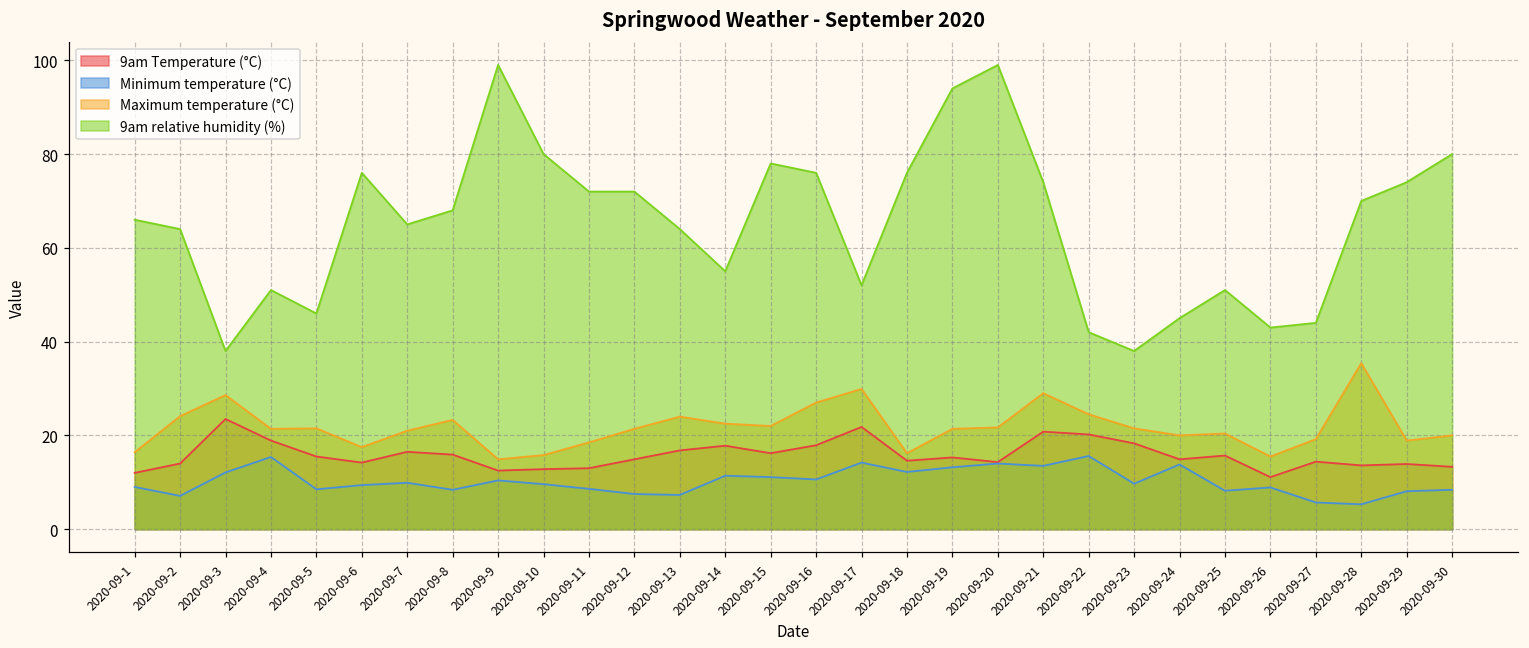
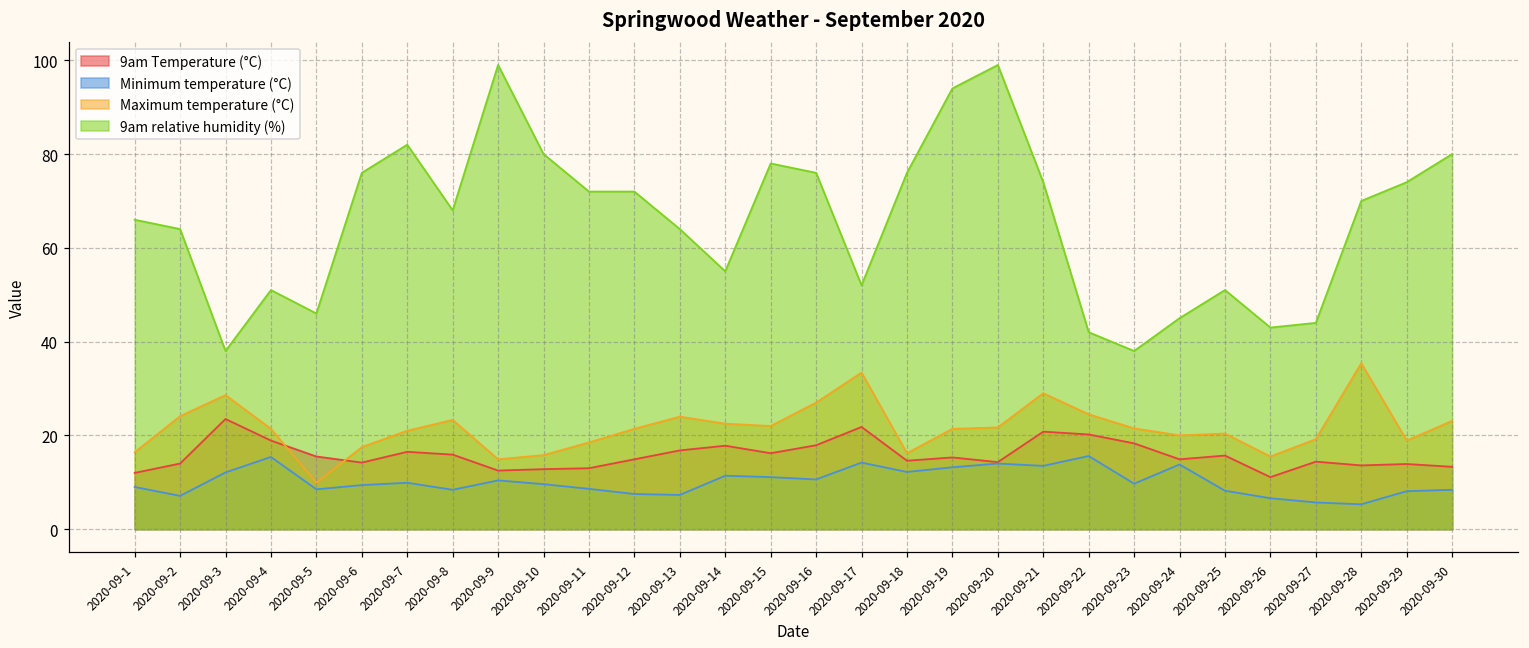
  {
    "9am Temperature (°C)": {
      "2020-09-1": 12,
      "2020-09-2": 14,
      "2020-09-3": 24,
      "2020-09-4": 19,
      "2020-09-5": 16,
      "2020-09-6": 14,
      "2020-09-7": 17,
      "2020-09-8": 16,
      "2020-09-9": 13,
      "2020-09-10": 13,
      "2020-09-11": 13,
      "2020-09-12": 15,
      "2020-09-13": 17,
      "2020-09-14": 18,
      "2020-09-15": 16,
      "2020-09-16": 18,
      "2020-09-17": 22,
      "2020-09-18": 15,
      "2020-09-19": 15,
      "2020-09-21": 21,
      "2020-09-22": 20,
      "2020-09-23": 18,
      "2020-09-24": 15,
      "2020-09-25": 16,
      "2020-09-26": 11,
      "2020-09-27": 14,
      "2020-09-28": 14,
      "2020-09-29": 14,
      "2020-09-30": 13
    },
    "Minimum temperature (°C)": {
      "2020-09-1": 9,
      "2020-09-2": 7,
      "2020-09-3": 12,
      "2020-09-4": 15,
      "2020-09-5": 9,
      "2020-09-6": 9,
      "2020-09-7": 10,
      "2020-09-8": 8,
      "2020-09-9": 10,
      "2020-09-10": 10,
      "2020-09-11": 9,
      "2020-09-12": 8,
      "2020-09-13": 7,
      "2020-09-14": 11,
      "2020-09-15": 11,
      "2020-09-16": 11,
      "2020-09-17": 14,
      "2020-09-18": 12,
      "2020-09-19": 13,
      "2020-09-21": 14,
      "2020-09-22": 16,
      "2020-09-23": 10,
      "2020-09-24": 14,
      "2020-09-25": 8,
-     "2020-09-26": 9,
+     "2020-09-26": 7,
      "2020-09-27": 6,
      "2020-09-28": 5,
      "2020-09-29": 8,
      "2020-09-30": 8
    },
    "Maximum temperature (°C)": {
      "2020-09-1": 16,
      "2020-09-2": 24,
      "2020-09-3": 29,
      "2020-09-4": 21,
-     "2020-09-5": 22,
+     "2020-09-5": 10,
      "2020-09-6": 18,
      "2020-09-7": 21,
      "2020-09-8": 23,
      "2020-09-9": 15,
      "2020-09-10": 16,
      "2020-09-11": 19,
      "2020-09-12": 21,
      "2020-09-13": 24,
      "2020-09-14": 23,
      "2020-09-15": 22,
      "2020-09-16": 27,
-     "2020-09-17": 30,
+     "2020-09-17": 33,
      "2020-09-18": 16,
      "2020-09-19": 21,
      "2020-09-20": 22,
      "2020-09-21": 29,
      "2020-09-22": 25,
      "2020-09-23": 22,
      "2020-09-24": 20,
      "2020-09-25": 20,
      "2020-09-26": 16,
      "2020-09-27": 19,
      "2020-09-28": 35,
      "2020-09-29": 19,
-     "2020-09-30": 20
+     "2020-09-30": 23
    },
    "9am relative humidity (%)": {
      "2020-09-1": 66,
      "2020-09-2": 64,
      "2020-09-3": 38,
      "2020-09-4": 51,
      "2020-09-5": 46,
      "2020-09-6": 76,
-     "2020-09-7": 65,
+     "2020-09-7": 82,
      "2020-09-8": 68,
      "2020-09-9": 99,
      "2020-09-10": 80,
      "2020-09-11": 72,
      "2020-09-12": 72,
      "2020-09-13": 64,
      "2020-09-14": 55,
      "2020-09-15": 78,
      "2020-09-16": 76,
      "2020-09-17": 52,
      "2020-09-18": 76,
      "2020-09-19": 94,
      "2020-09-20": 99,
      "2020-09-21": 74,
      "2020-09-22": 42,
      "2020-09-23": 38,
      "2020-09-24": 45,
      "2020-09-25": 51,
      "2020-09-26": 43,
      "2020-09-27": 44,
      "2020-09-28": 70,
      "2020-09-29": 74,
      "2020-09-30": 80
    }
  }
